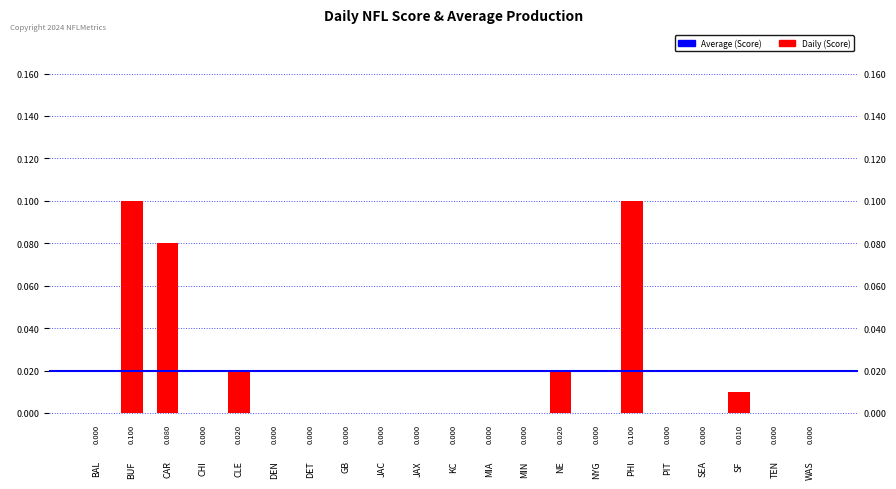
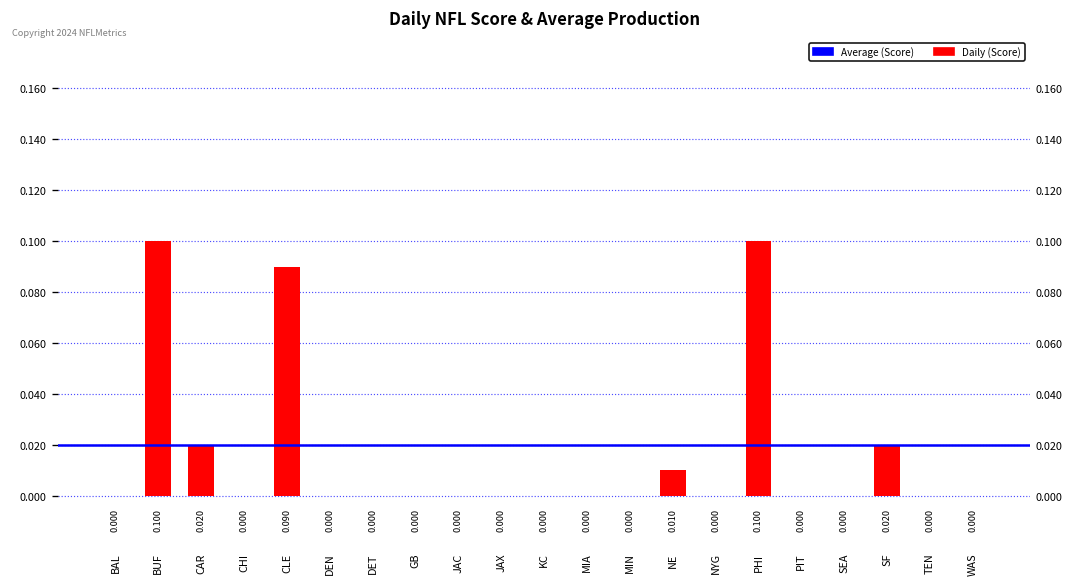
  {
    "BAL": 0.000,
-   "CAR": 0.080,
+   "CAR": 0.020,
    "CHI": 0.000,
-   "CLE": 0.020,
+   "CLE": 0.090,
    "DEN": 0.000,
    "DET": 0.000,
    "GB": 0.000,
    "JAC": 0.000,
    "JAX": 0.000,
    "KC": 0.000,
    "MIA": 0.000,
    "MIN": 0.000,
-   "NE": 0.020,
+   "NE": 0.010,
    "NYG": 0.000,
    "PIT": 0.000,
    "SEA": 0.000,
-   "SF": 0.010,
+   "SF": 0.020,
    "TEN": 0.000,
    "WAS": 0.000
  }
